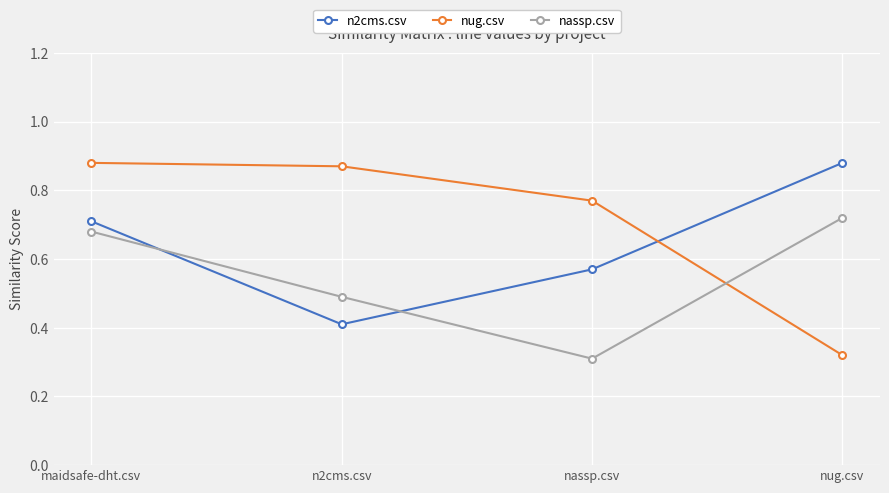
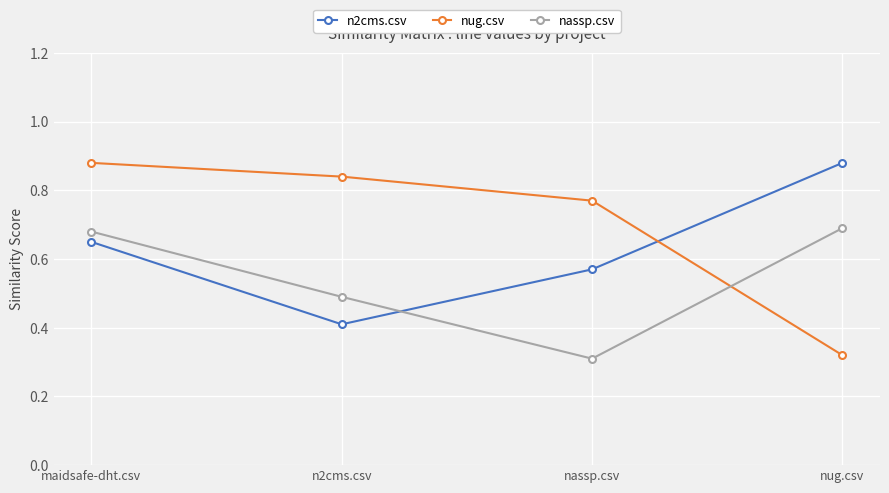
  {
    "n2cms.csv": {
-     "maidsafe-dht.csv": 0.71,
+     "maidsafe-dht.csv": 0.65,
      "n2cms.csv": 0.41,
      "nassp.csv": 0.57,
      "nug.csv": 0.88
    },
    "nug.csv": {
      "maidsafe-dht.csv": 0.88,
-     "n2cms.csv": 0.87,
+     "n2cms.csv": 0.84,
      "nassp.csv": 0.77,
      "nug.csv": 0.32
    },
    "nassp.csv": {
      "maidsafe-dht.csv": 0.68,
      "n2cms.csv": 0.49,
      "nassp.csv": 0.31,
-     "nug.csv": 0.72
+     "nug.csv": 0.69
    }
  }
